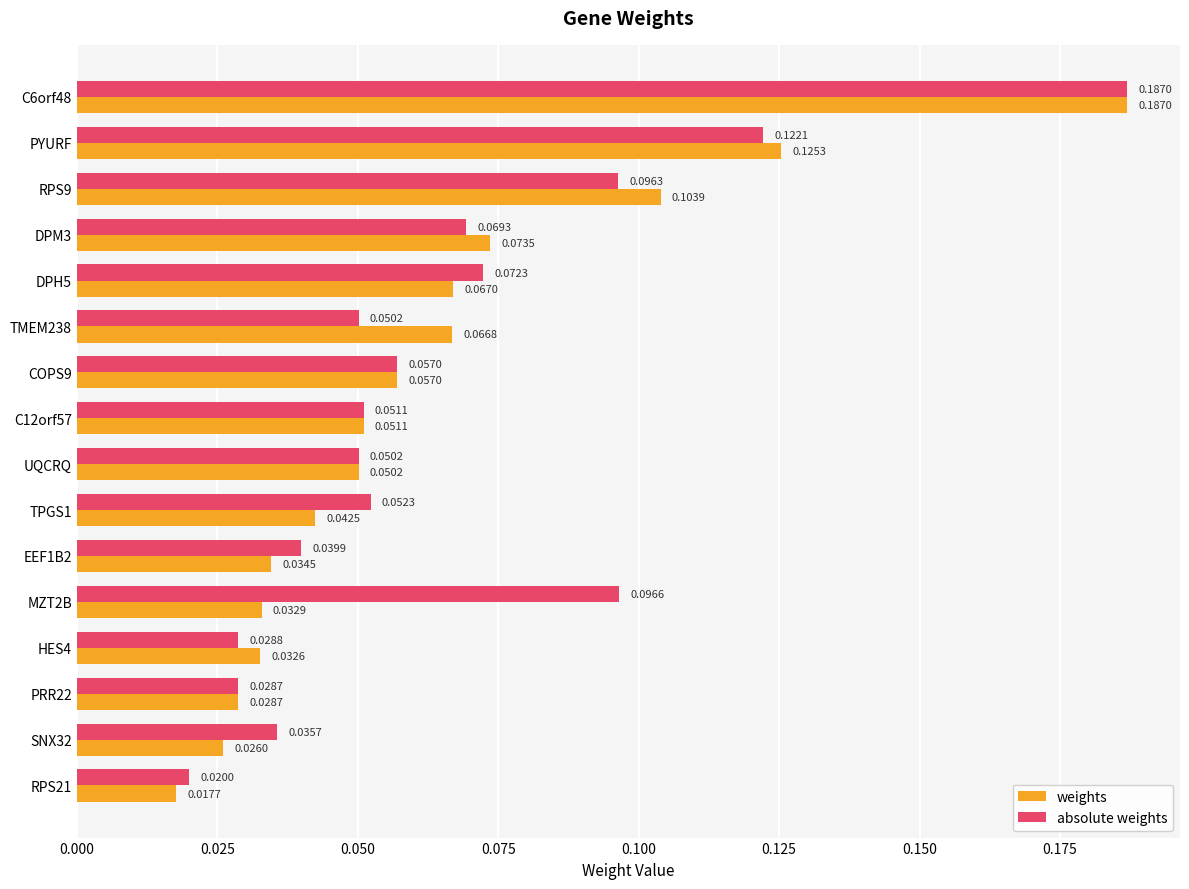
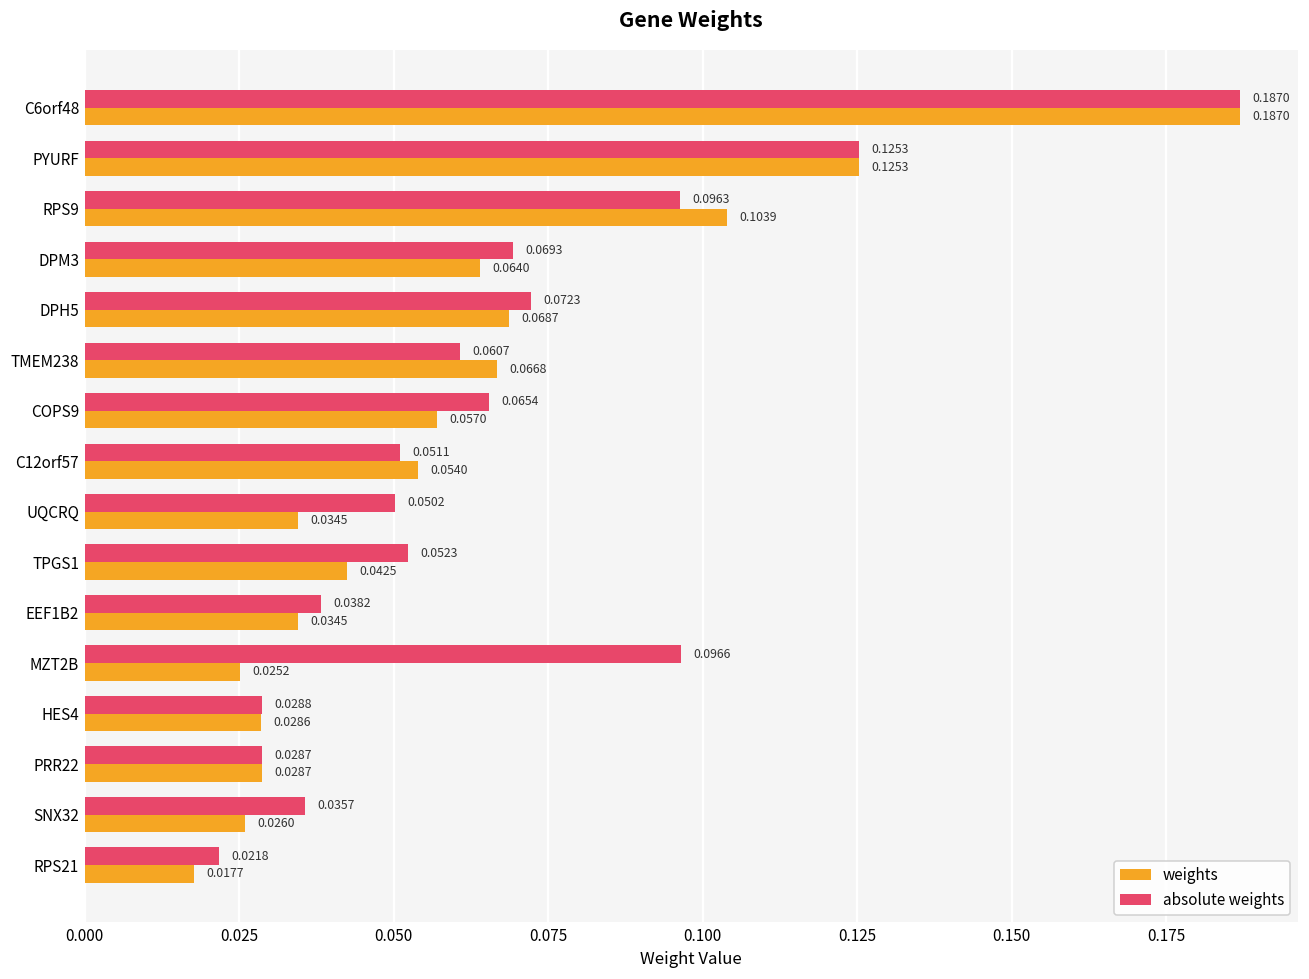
  {
    "weights": {
      "C6orf48": 0.1870,
      "PYURF": 0.1253,
      "RPS9": 0.1039,
-     "DPM3": 0.0735,
-     "DPH5": 0.0670,
+     "DPM3": 0.0640,
+     "DPH5": 0.0687,
      "TMEM238": 0.0668,
      "COPS9": 0.0570,
-     "C12orf57": 0.0511,
-     "UQCRQ": 0.0502,
+     "C12orf57": 0.0540,
+     "UQCRQ": 0.0345,
      "TPGS1": 0.0425,
      "EEF1B2": 0.0345,
-     "MZT2B": 0.0329,
-     "HES4": 0.0326,
+     "MZT2B": 0.0252,
+     "HES4": 0.0286,
      "PRR22": 0.0287,
      "SNX32": 0.0260,
      "RPS21": 0.0177
    },
    "absolute weights": {
      "C6orf48": 0.1870,
-     "PYURF": 0.1221,
+     "PYURF": 0.1253,
      "RPS9": 0.0963,
      "DPM3": 0.0693,
      "DPH5": 0.0723,
-     "TMEM238": 0.0502,
-     "COPS9": 0.0570,
+     "TMEM238": 0.0607,
+     "COPS9": 0.0654,
      "C12orf57": 0.0511,
      "UQCRQ": 0.0502,
      "TPGS1": 0.0523,
-     "EEF1B2": 0.0399,
+     "EEF1B2": 0.0382,
      "MZT2B": 0.0966,
      "HES4": 0.0288,
      "PRR22": 0.0287,
      "SNX32": 0.0357,
-     "RPS21": 0.0200
+     "RPS21": 0.0218
    }
  }
